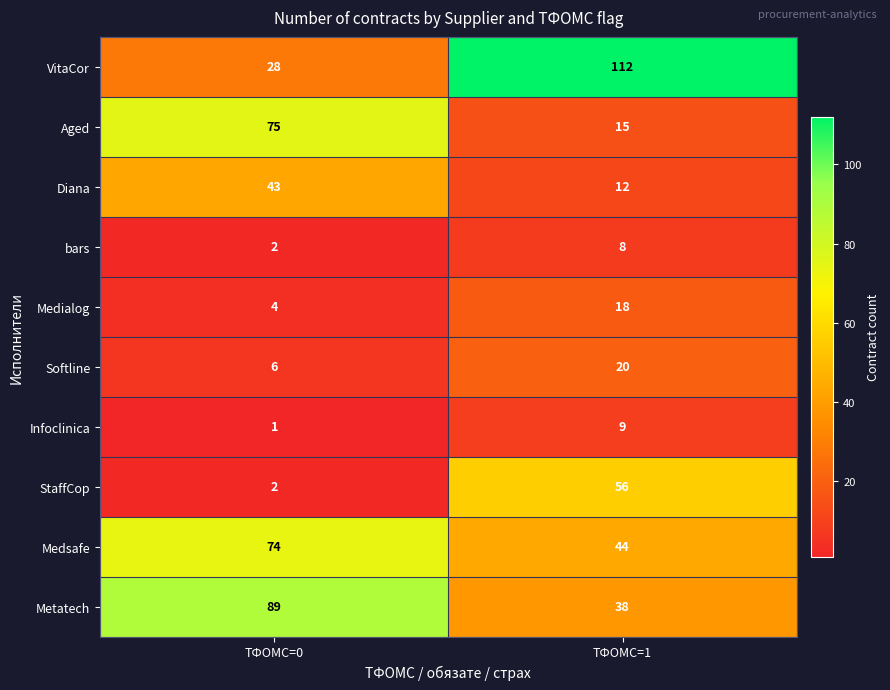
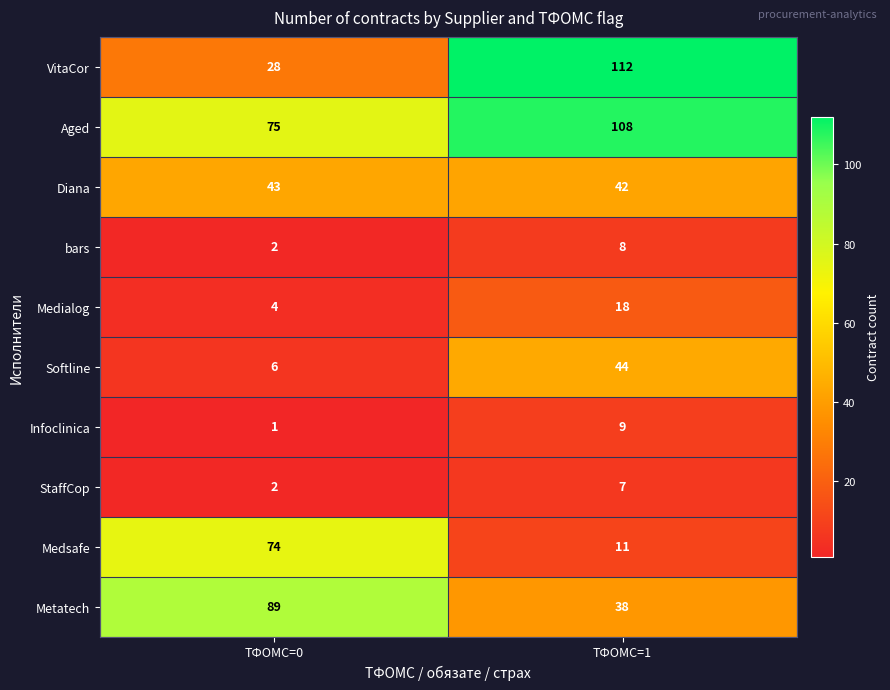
  {
    "VitaCor": {
      "ТФОМС=0": 28,
      "ТФОМС=1": 112
    },
    "Aged": {
      "ТФОМС=0": 75,
-     "ТФОМС=1": 15
+     "ТФОМС=1": 108
    },
    "Diana": {
      "ТФОМС=0": 43,
-     "ТФОМС=1": 12
+     "ТФОМС=1": 42
    },
    "bars": {
      "ТФОМС=0": 2,
      "ТФОМС=1": 8
    },
    "Medialog": {
      "ТФОМС=0": 4,
      "ТФОМС=1": 18
    },
    "Softline": {
      "ТФОМС=0": 6,
-     "ТФОМС=1": 20
+     "ТФОМС=1": 44
    },
    "Infoclinica": {
      "ТФОМС=0": 1,
      "ТФОМС=1": 9
    },
    "StaffCop": {
      "ТФОМС=0": 2,
-     "ТФОМС=1": 56
+     "ТФОМС=1": 7
    },
    "Medsafe": {
      "ТФОМС=0": 74,
-     "ТФОМС=1": 44
+     "ТФОМС=1": 11
    },
    "Metatech": {
      "ТФОМС=0": 89,
      "ТФОМС=1": 38
    }
  }
